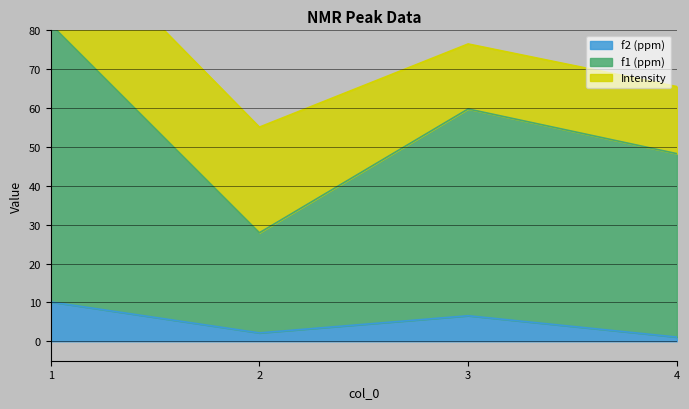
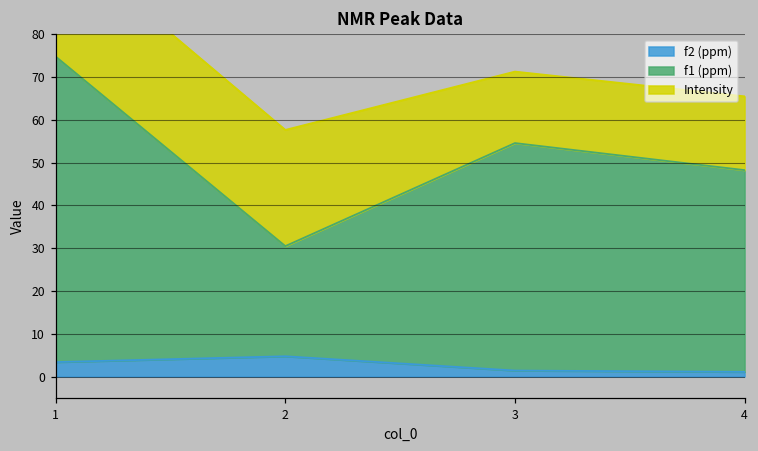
  {
    "f2 (ppm)": {
-     "1": 10,
-     "2": 2,
-     "3": 7,
+     "1": 3,
+     "2": 5,
+     "3": 1,
      "4": 1
    },
    "f1 (ppm)": {
      "2": 26,
      "3": 53,
      "4": 47
    },
    "Intensity": {
      "2": 27,
      "3": 17,
      "4": 17
    }
  }
